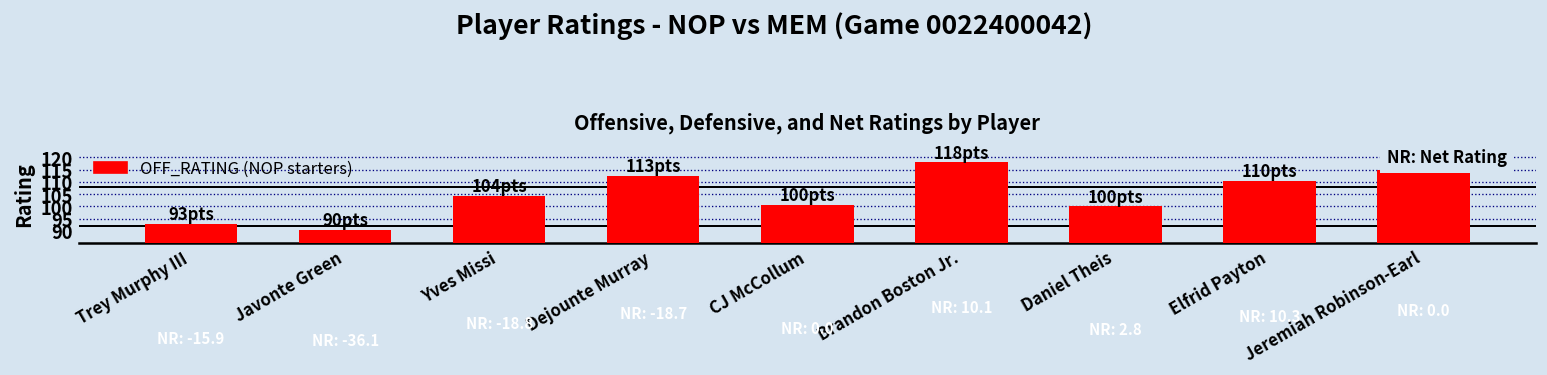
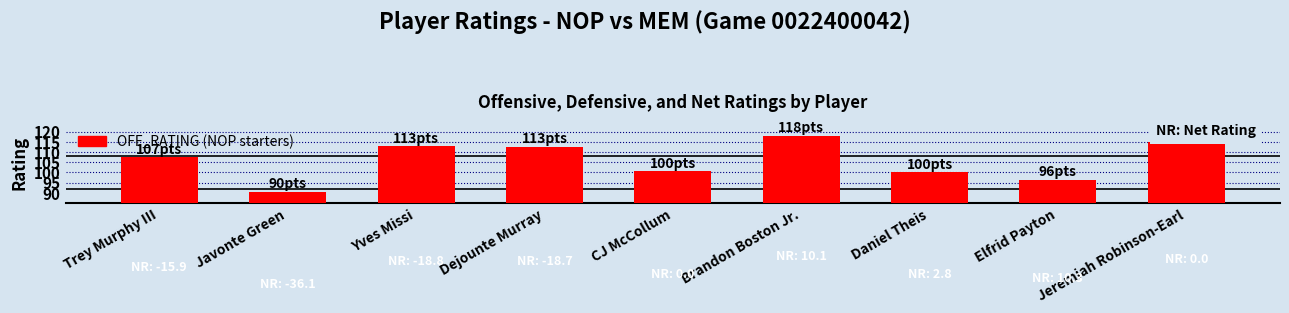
  {
-   "Trey Murphy III": 93,
+   "Trey Murphy III": 107,
    "Javonte Green": 90,
-   "Yves Missi": 104,
+   "Yves Missi": 113,
    "Dejounte Murray": 113,
    "CJ McCollum": 100,
    "Brandon Boston Jr.": 118,
    "Daniel Theis": 100,
-   "Elfrid Payton": 110
+   "Elfrid Payton": 96
  }
